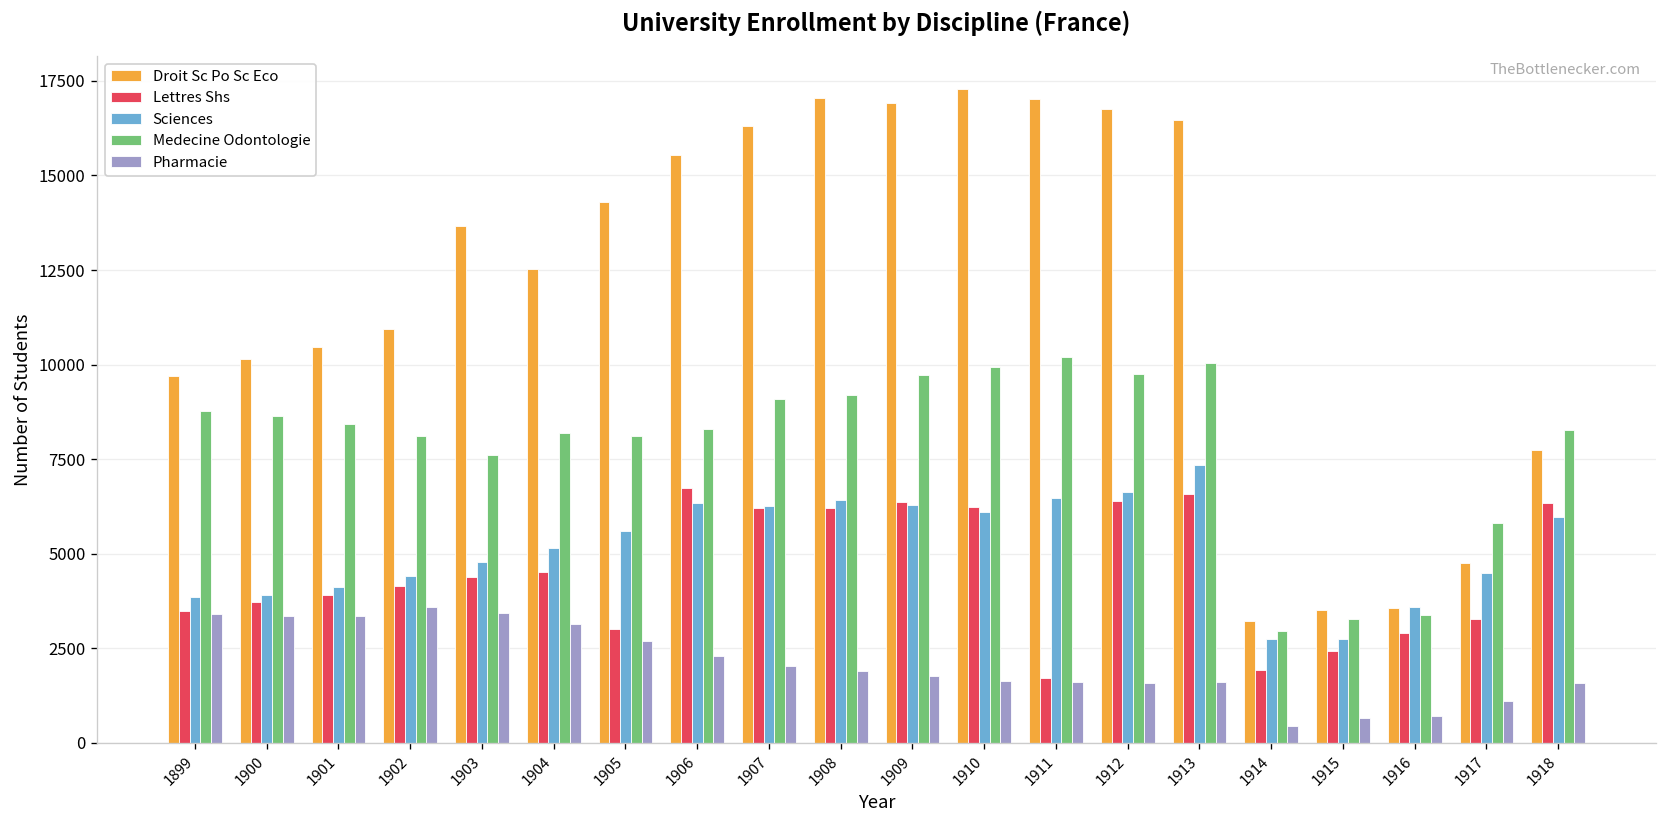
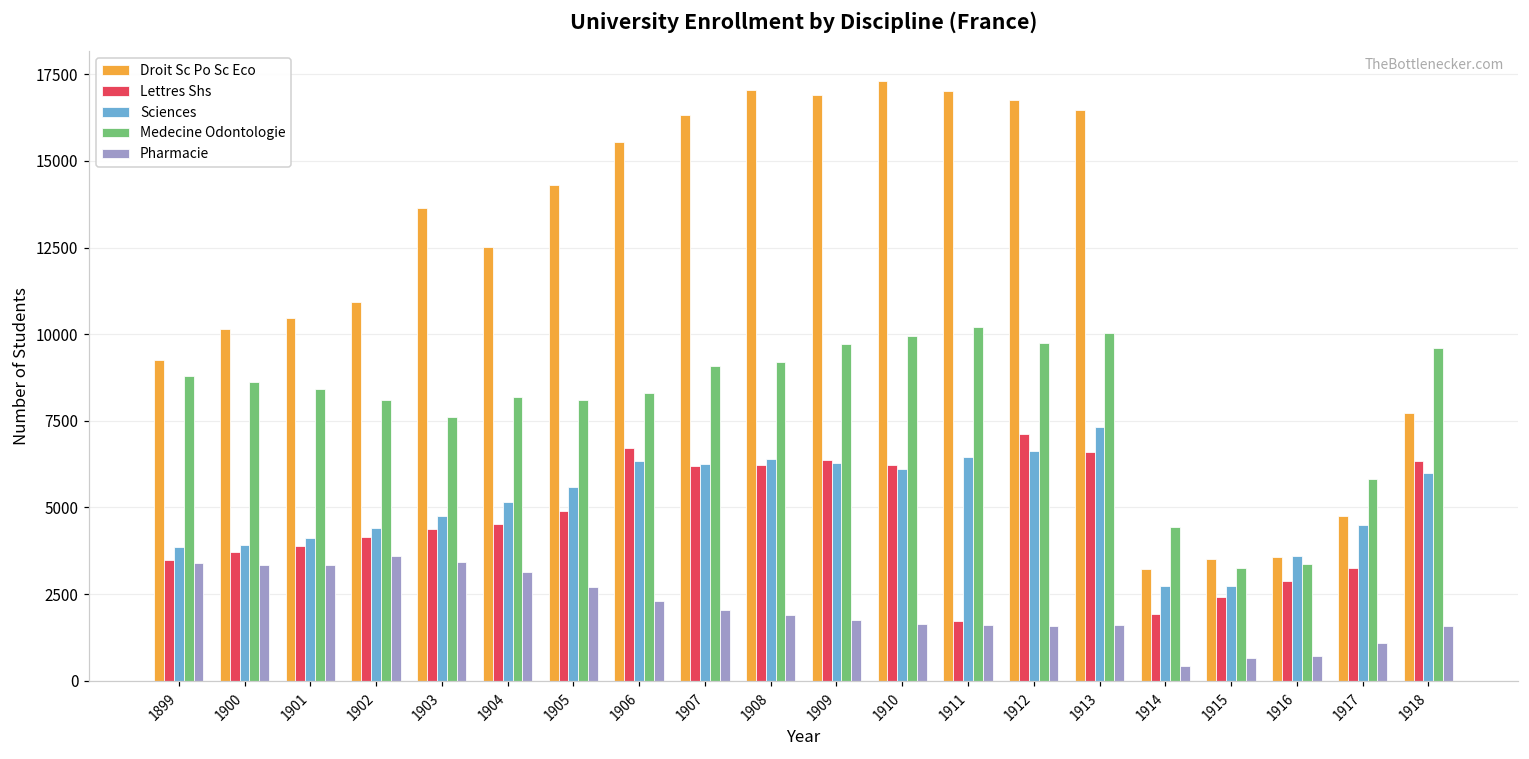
  {
    "Droit Sc Po Sc Eco": {
-     "1899": 9700,
+     "1899": 9200,
      "1900": 10200,
      "1901": 10500,
      "1902": 10900,
      "1903": 13700,
      "1904": 12500,
      "1905": 14300,
      "1906": 15600,
      "1907": 16300,
      "1908": 17000,
      "1909": 16900,
      "1910": 17300,
      "1911": 17000,
      "1912": 16800,
      "1913": 16500,
      "1914": 3200,
      "1915": 3500,
      "1916": 3600,
      "1917": 4700,
      "1918": 7700
    },
    "Lettres Shs": {
      "1899": 3500,
      "1900": 3700,
      "1901": 3900,
      "1902": 4100,
      "1903": 4400,
      "1904": 4500,
-     "1905": 3000,
+     "1905": 4900,
      "1906": 6700,
      "1907": 6200,
      "1908": 6200,
      "1909": 6400,
      "1910": 6200,
      "1911": 1700,
-     "1912": 6400,
+     "1912": 7100,
      "1913": 6600,
      "1914": 1900,
      "1915": 2400,
      "1916": 2900,
      "1917": 3300,
      "1918": 6300
    },
    "Medecine Odontologie": {
      "1899": 8800,
      "1900": 8600,
      "1901": 8400,
      "1902": 8100,
      "1903": 7600,
      "1904": 8200,
      "1905": 8100,
      "1906": 8300,
      "1907": 9100,
      "1908": 9200,
      "1909": 9700,
      "1910": 9900,
      "1911": 10200,
      "1912": 9700,
      "1913": 10000,
-     "1914": 2900,
+     "1914": 4400,
      "1915": 3300,
      "1916": 3400,
      "1917": 5800,
-     "1918": 8300
+     "1918": 9600
    }
  }
